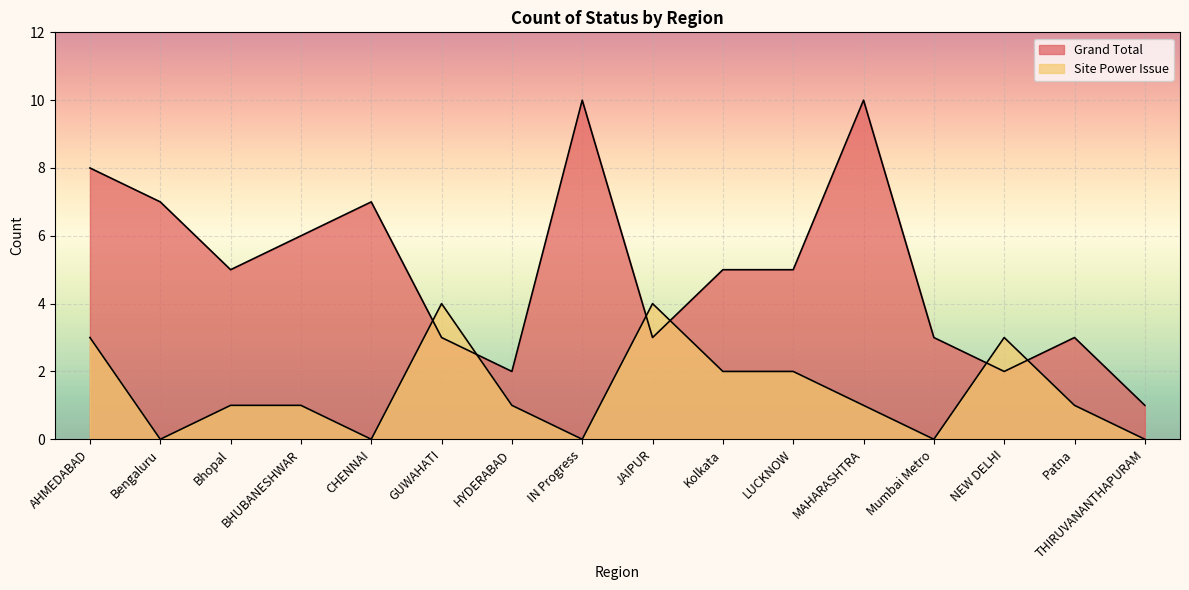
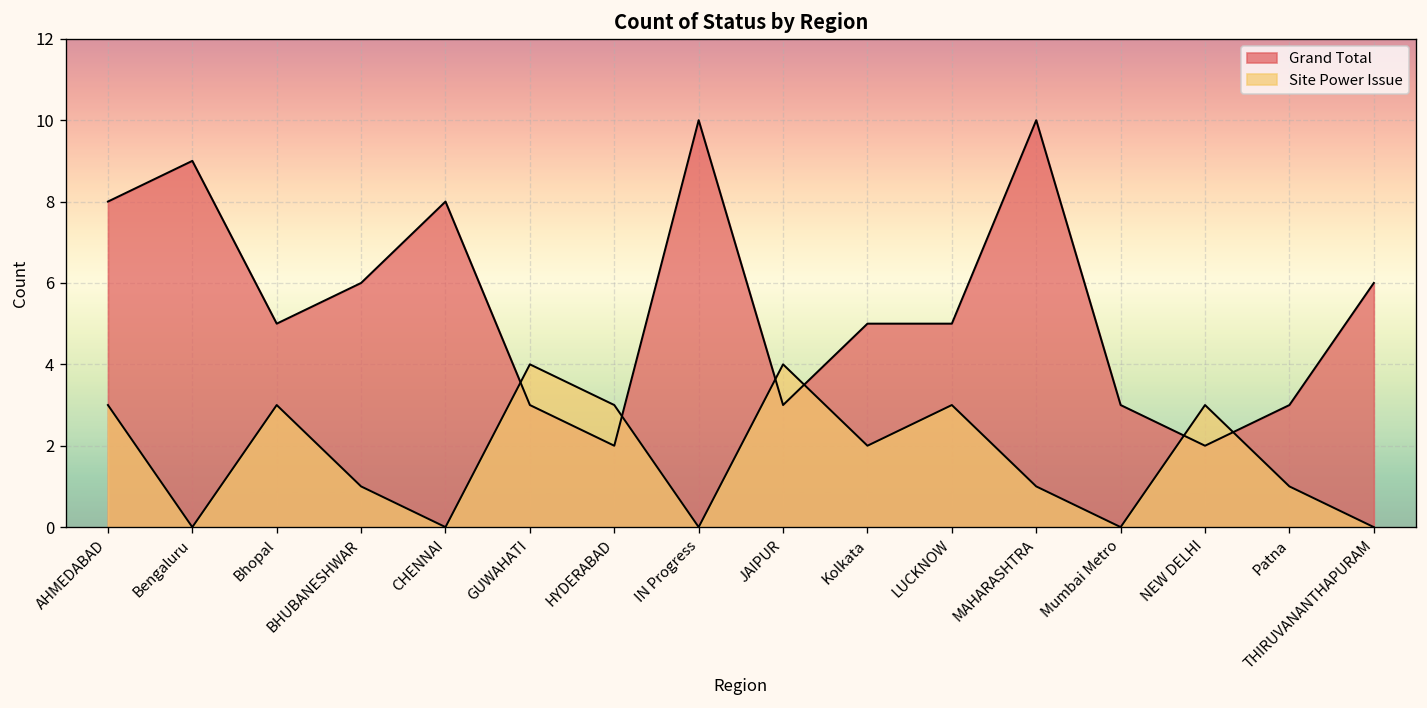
  {
    "Grand Total": {
      "AHMEDABAD": 8,
-     "Bengaluru": 7,
+     "Bengaluru": 9,
      "Bhopal": 5,
      "BHUBANESHWAR": 6,
-     "CHENNAI": 7,
+     "CHENNAI": 8,
      "GUWAHATI": 3,
      "HYDERABAD": 2,
      "IN Progress": 10,
      "JAIPUR": 3,
      "Kolkata": 5,
      "LUCKNOW": 5,
      "MAHARASHTRA": 10,
      "Mumbai Metro": 3,
      "NEW DELHI": 2,
      "Patna": 3,
-     "THIRUVANANTHAPURAM": 1
+     "THIRUVANANTHAPURAM": 6
    },
    "Site Power Issue": {
      "AHMEDABAD": 3,
      "Bengaluru": 0,
-     "Bhopal": 1,
+     "Bhopal": 3,
      "BHUBANESHWAR": 1,
      "CHENNAI": 0,
      "GUWAHATI": 4,
-     "HYDERABAD": 1,
+     "HYDERABAD": 3,
      "IN Progress": 0,
      "JAIPUR": 4,
      "Kolkata": 2,
-     "LUCKNOW": 2,
+     "LUCKNOW": 3,
      "MAHARASHTRA": 1,
      "Mumbai Metro": 0,
      "NEW DELHI": 3,
      "Patna": 1,
      "THIRUVANANTHAPURAM": 0
    }
  }
